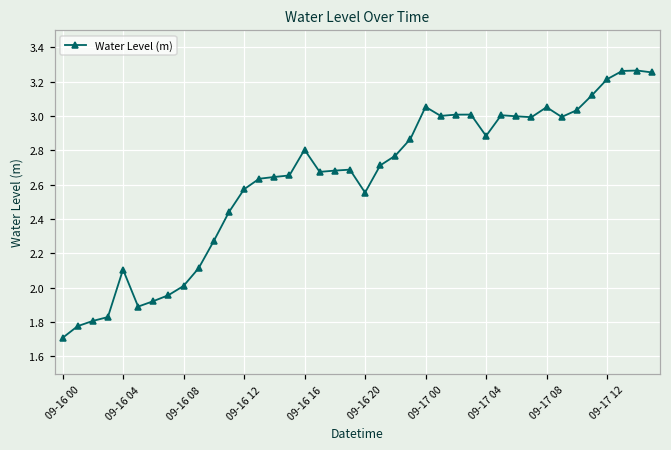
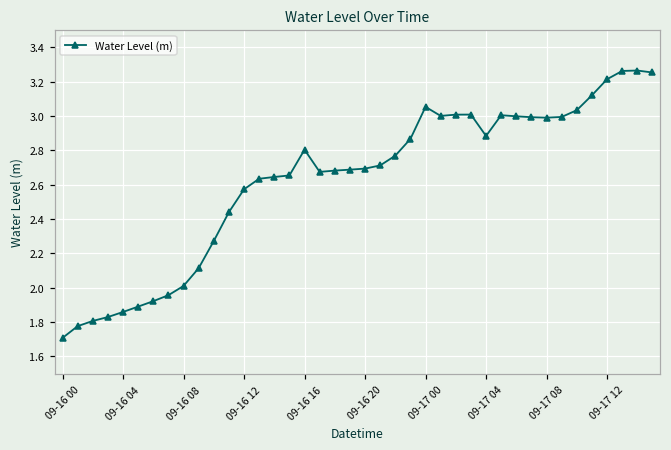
  {
    "09-16 00": 1.71,
-   "09-16 04": 2.11,
+   "09-16 04": 1.86,
    "09-16 08": 2.01,
    "09-16 12": 2.57,
    "09-16 16": 2.80,
-   "09-16 20": 2.55,
+   "09-16 20": 2.69,
    "09-17 00": 3.05,
    "09-17 04": 2.88,
-   "09-17 08": 3.05,
+   "09-17 08": 2.99,
    "09-17 12": 3.21
  }
